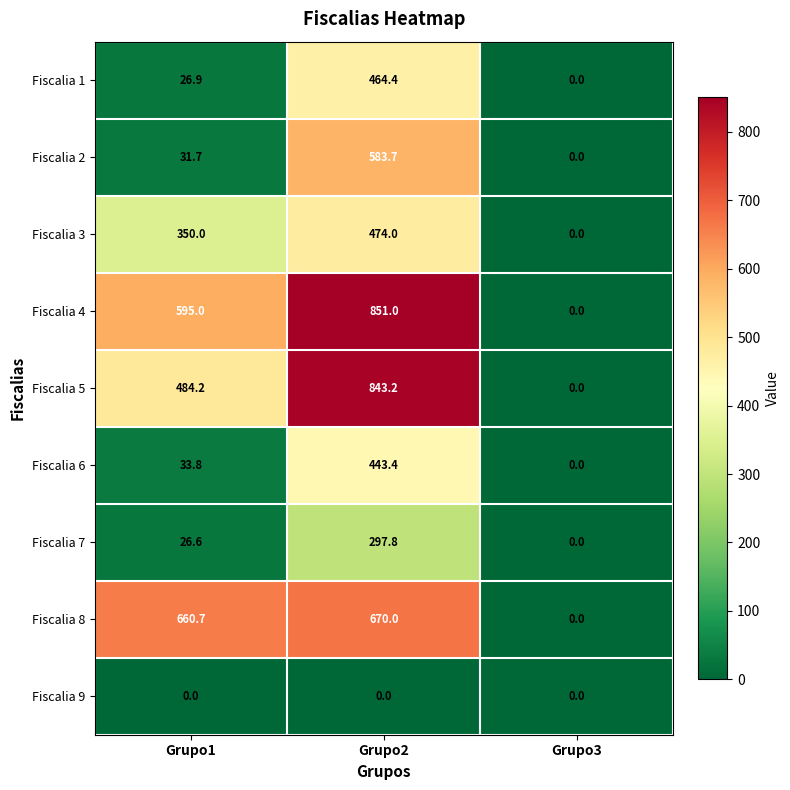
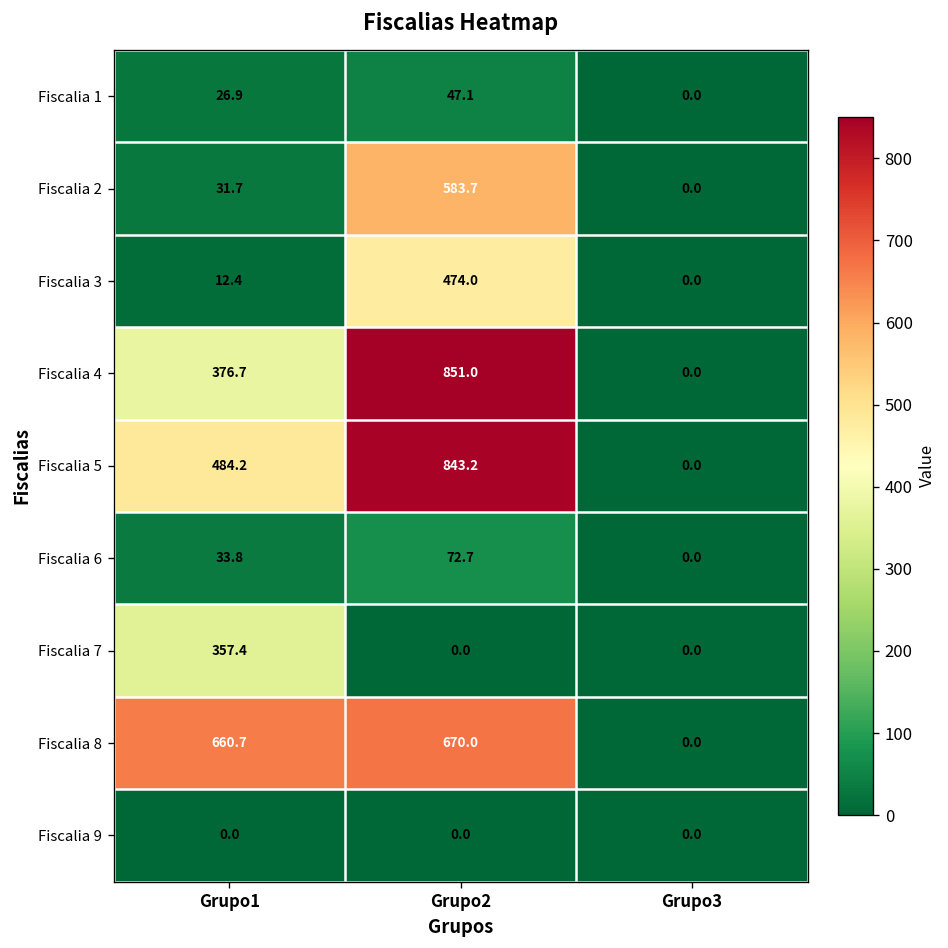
  {
    "Fiscalia 1": {
      "Grupo1": 26.9,
-     "Grupo2": 464.4,
+     "Grupo2": 47.1,
      "Grupo3": 0.0
    },
    "Fiscalia 2": {
      "Grupo1": 31.7,
      "Grupo2": 583.7,
      "Grupo3": 0.0
    },
    "Fiscalia 3": {
-     "Grupo1": 350.0,
+     "Grupo1": 12.4,
      "Grupo2": 474.0,
      "Grupo3": 0.0
    },
    "Fiscalia 4": {
-     "Grupo1": 595.0,
+     "Grupo1": 376.7,
      "Grupo2": 851.0,
      "Grupo3": 0.0
    },
    "Fiscalia 5": {
      "Grupo1": 484.2,
      "Grupo2": 843.2,
      "Grupo3": 0.0
    },
    "Fiscalia 6": {
      "Grupo1": 33.8,
-     "Grupo2": 443.4,
+     "Grupo2": 72.7,
      "Grupo3": 0.0
    },
    "Fiscalia 7": {
-     "Grupo1": 26.6,
-     "Grupo2": 297.8,
+     "Grupo1": 357.4,
+     "Grupo2": 0.0,
      "Grupo3": 0.0
    },
    "Fiscalia 8": {
      "Grupo1": 660.7,
      "Grupo2": 670.0,
      "Grupo3": 0.0
    },
    "Fiscalia 9": {
      "Grupo1": 0.0,
      "Grupo2": 0.0,
      "Grupo3": 0.0
    }
  }
